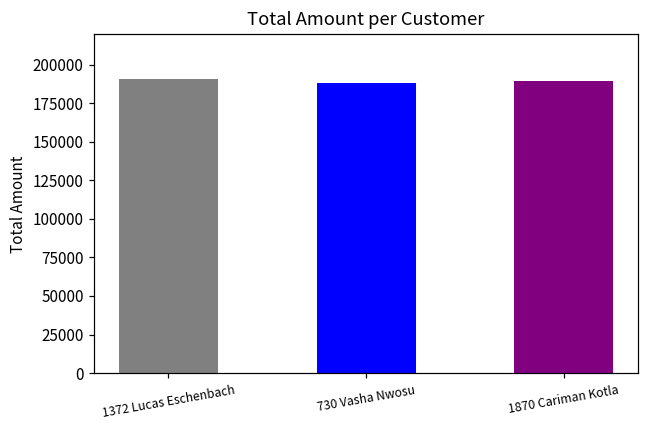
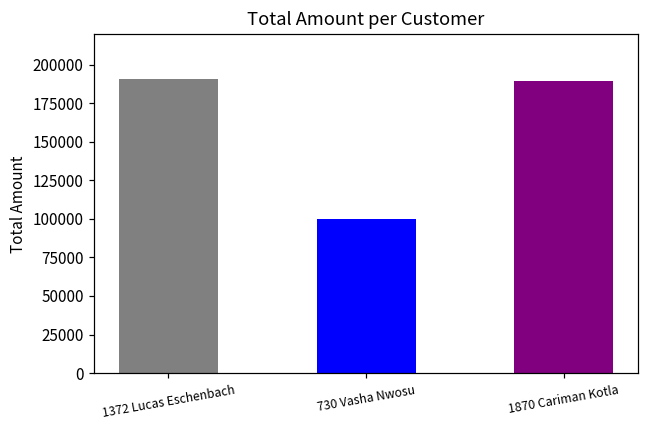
  {
    "1372 Lucas Eschenbach": 191000,
-   "730 Vasha Nwosu": 188000,
+   "730 Vasha Nwosu": 100000,
    "1870 Cariman Kotla": 190000
  }
